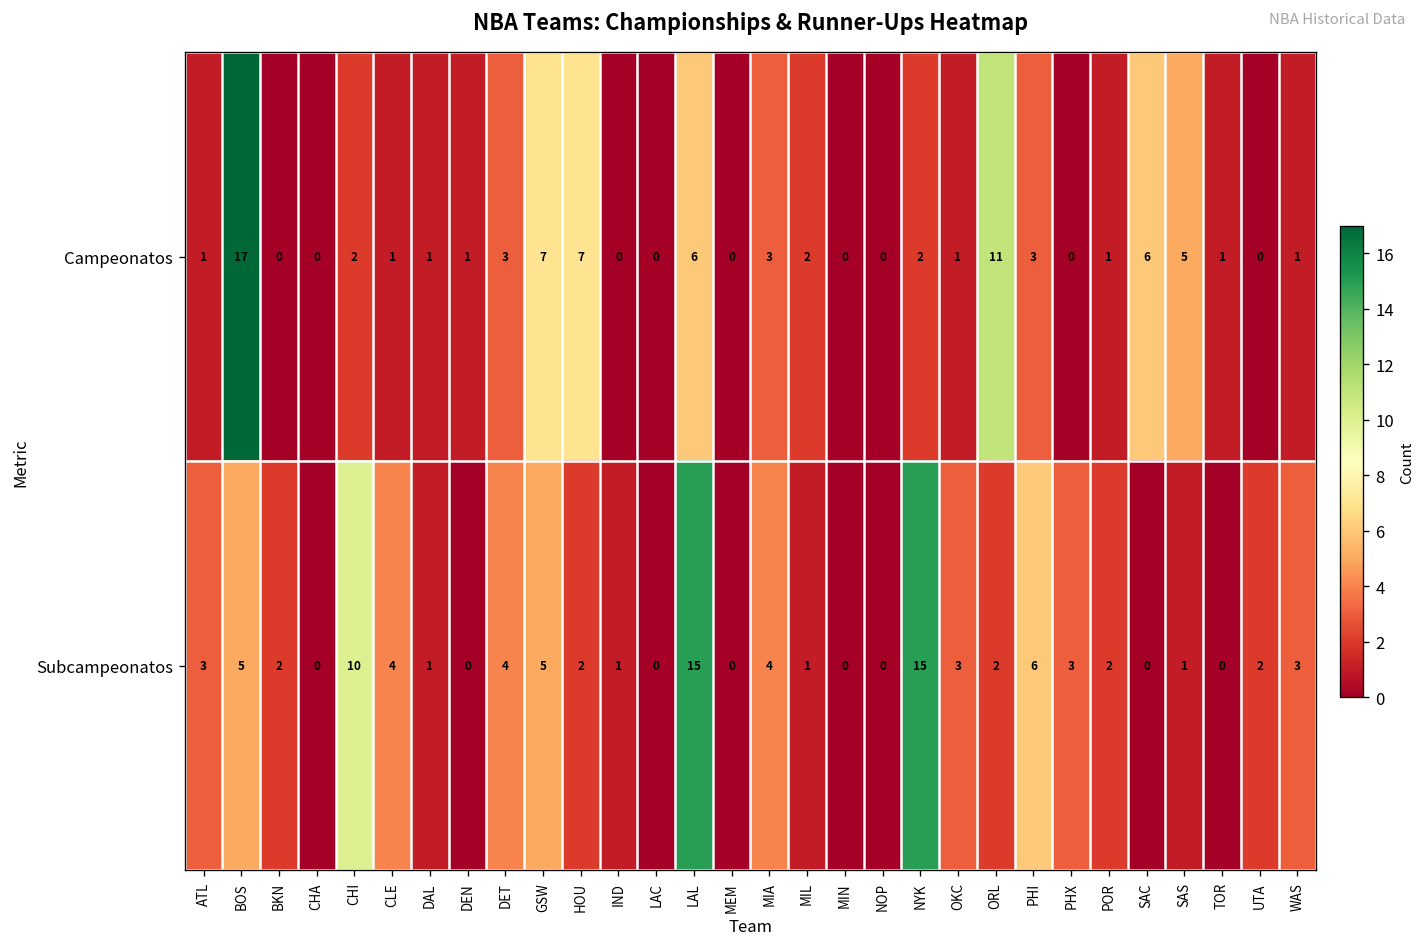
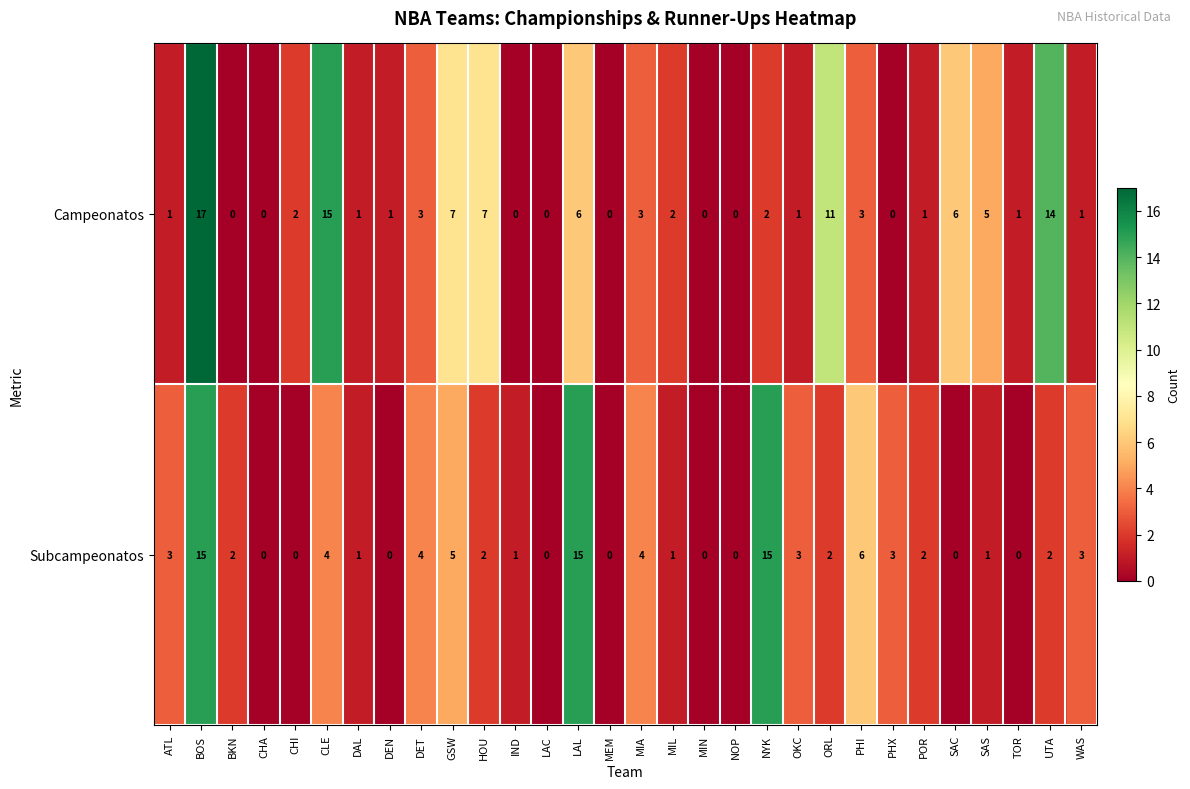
  {
    "Campeonatos": {
      "ATL": 1,
      "BOS": 17,
      "BKN": 0,
      "CHA": 0,
      "CHI": 2,
-     "CLE": 1,
+     "CLE": 15,
      "DAL": 1,
      "DEN": 1,
      "DET": 3,
      "GSW": 7,
      "HOU": 7,
      "IND": 0,
      "LAC": 0,
      "LAL": 6,
      "MEM": 0,
      "MIA": 3,
      "MIL": 2,
      "MIN": 0,
      "NOP": 0,
      "NYK": 2,
      "OKC": 1,
      "ORL": 11,
      "PHI": 3,
      "PHX": 0,
      "POR": 1,
      "SAC": 6,
      "SAS": 5,
      "TOR": 1,
-     "UTA": 0,
+     "UTA": 14,
      "WAS": 1
    },
    "Subcampeonatos": {
      "ATL": 3,
-     "BOS": 5,
+     "BOS": 15,
      "BKN": 2,
      "CHA": 0,
-     "CHI": 10,
+     "CHI": 0,
      "CLE": 4,
      "DAL": 1,
      "DEN": 0,
      "DET": 4,
      "GSW": 5,
      "HOU": 2,
      "IND": 1,
      "LAC": 0,
      "LAL": 15,
      "MEM": 0,
      "MIA": 4,
      "MIL": 1,
      "MIN": 0,
      "NOP": 0,
      "NYK": 15,
      "OKC": 3,
      "ORL": 2,
      "PHI": 6,
      "PHX": 3,
      "POR": 2,
      "SAC": 0,
      "SAS": 1,
      "TOR": 0,
      "UTA": 2,
      "WAS": 3
    }
  }
